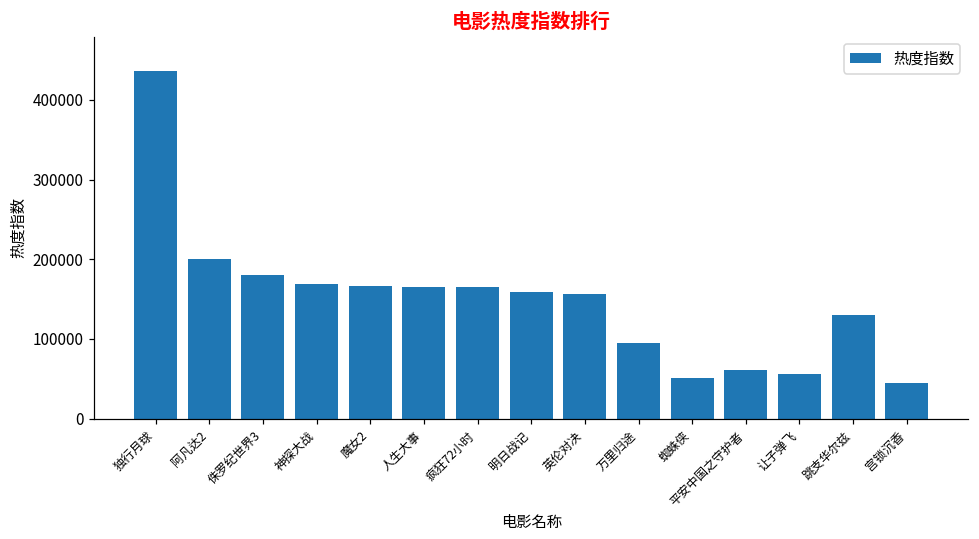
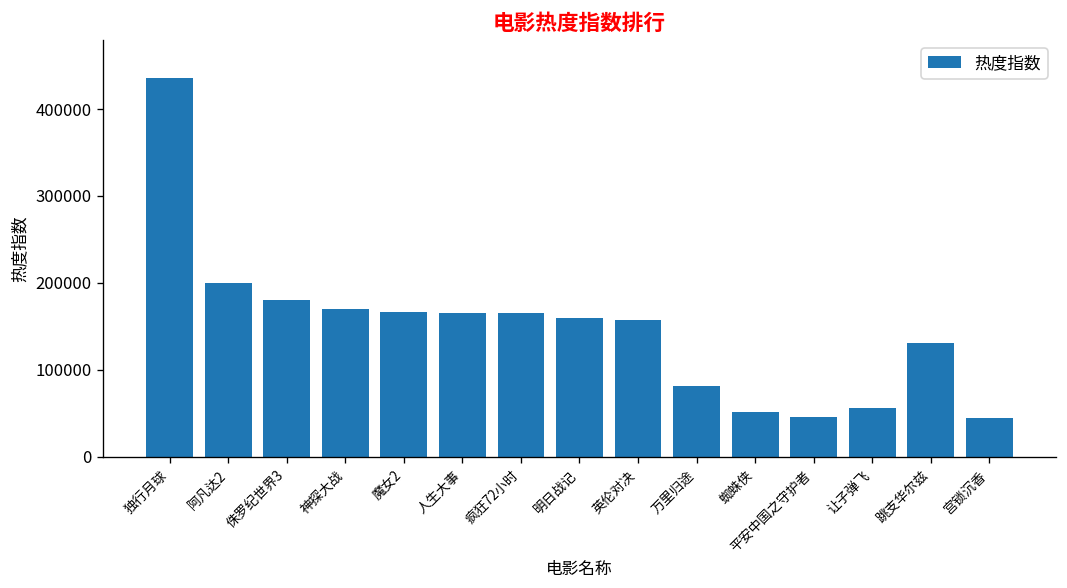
  {
    "独行月球": 440000,
    "阿凡达2": 200000,
    "侏罗纪世界3": 180000,
    "神探大战": 170000,
    "魔女2": 170000,
    "人生大事": 170000,
    "疯狂72小时": 170000,
    "明日战记": 160000,
    "英伦对决": 160000,
-   "万里归途": 90000,
+   "万里归途": 80000,
    "蜘蛛侠": 50000,
-   "平安中国之守护者": 60000,
+   "平安中国之守护者": 50000,
    "让子弹飞": 60000,
    "跳支华尔兹": 130000,
    "宫锁沉香": 50000
  }
